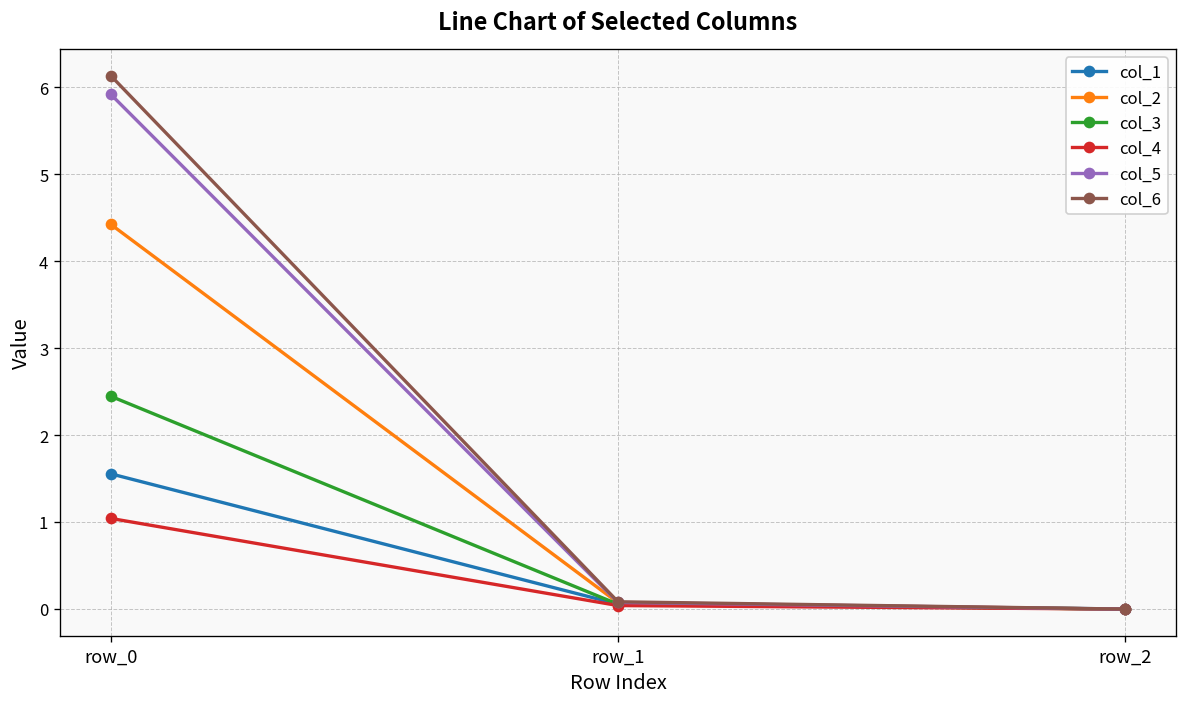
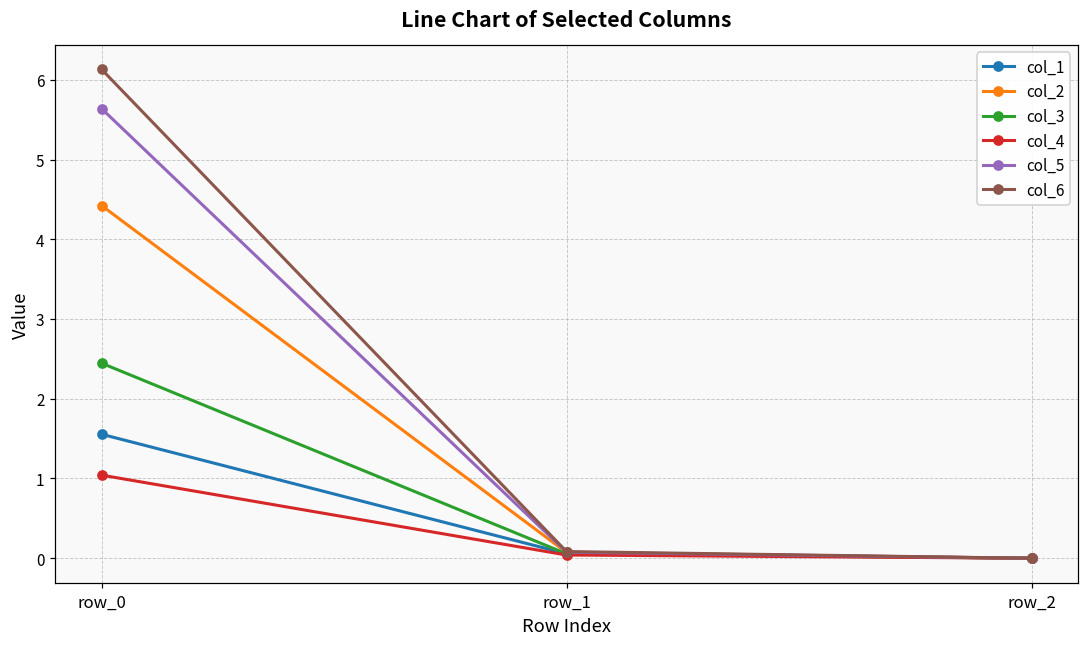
  {
    "col_1": {
      "row_0": 1.6
    },
    "col_2": {
      "row_0": 4.4
    },
    "col_3": {
      "row_0": 2.4
    },
    "col_4": {
      "row_0": 1.0
    },
    "col_5": {
-     "row_0": 5.9
+     "row_0": 5.6
    },
    "col_6": {
      "row_0": 6.1
    }
  }
